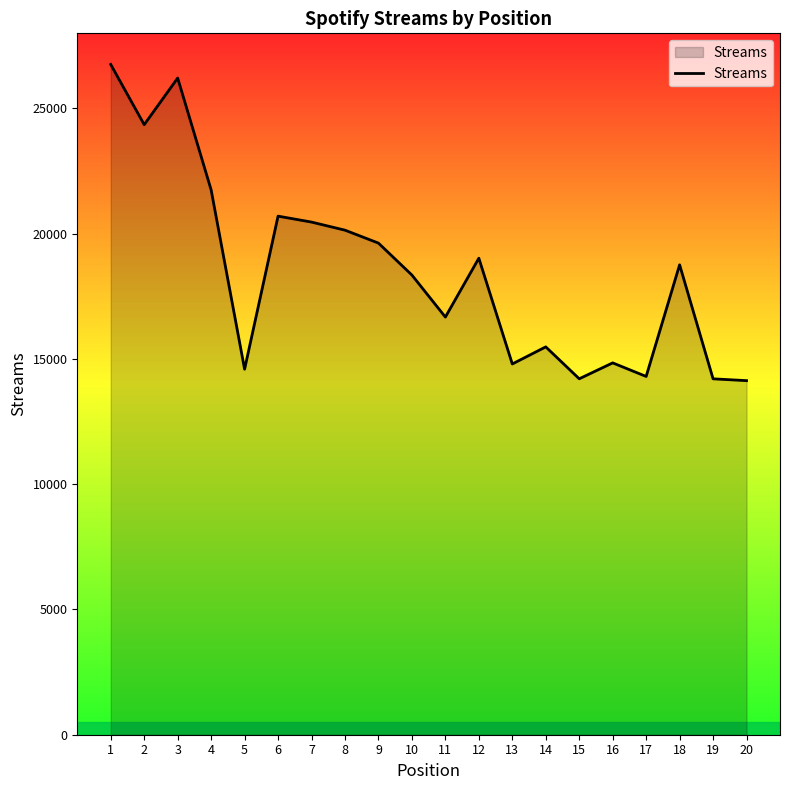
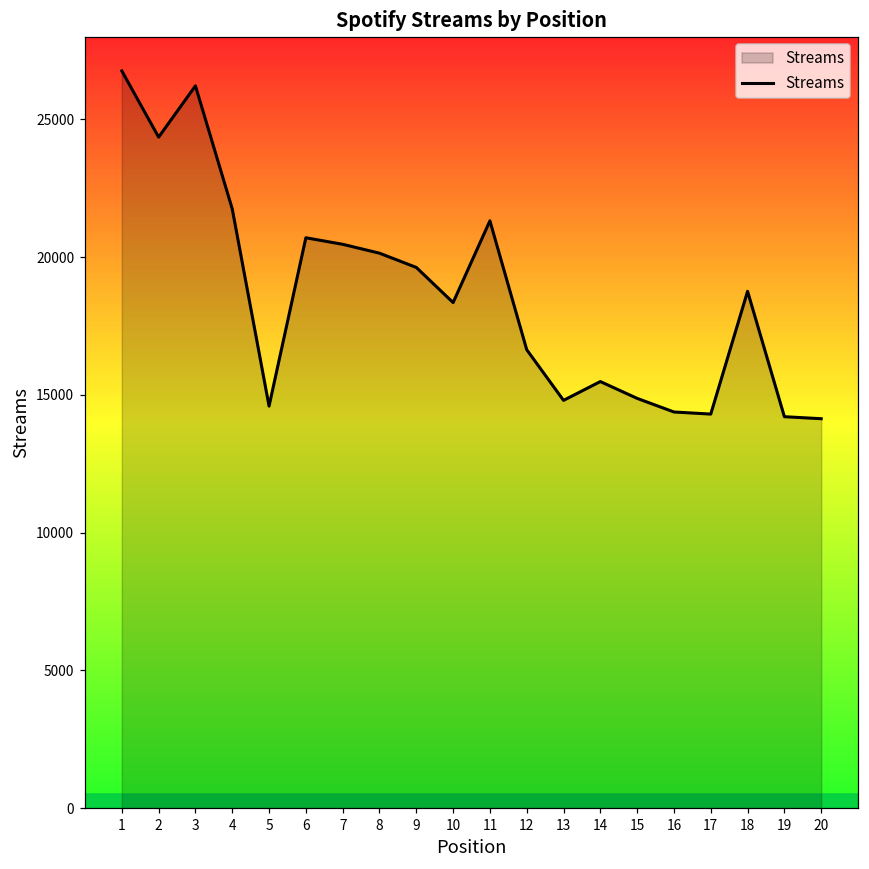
  {
    "1": 26800,
    "2": 24400,
    "3": 26200,
    "4": 21800,
    "5": 14600,
    "6": 20700,
    "7": 20500,
    "8": 20100,
    "9": 19600,
    "10": 18400,
-   "11": 16700,
-   "12": 19000,
+   "11": 21300,
+   "12": 16600,
    "13": 14800,
    "14": 15500,
-   "15": 14200,
-   "16": 14800,
+   "15": 14900,
+   "16": 14400,
    "17": 14300,
    "18": 18800,
    "19": 14200,
    "20": 14100
  }
